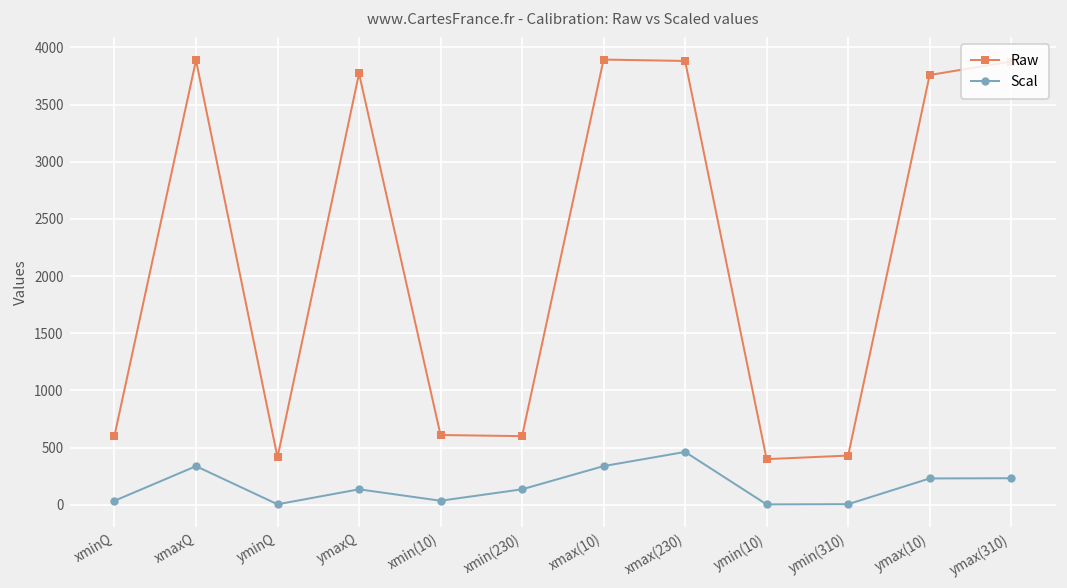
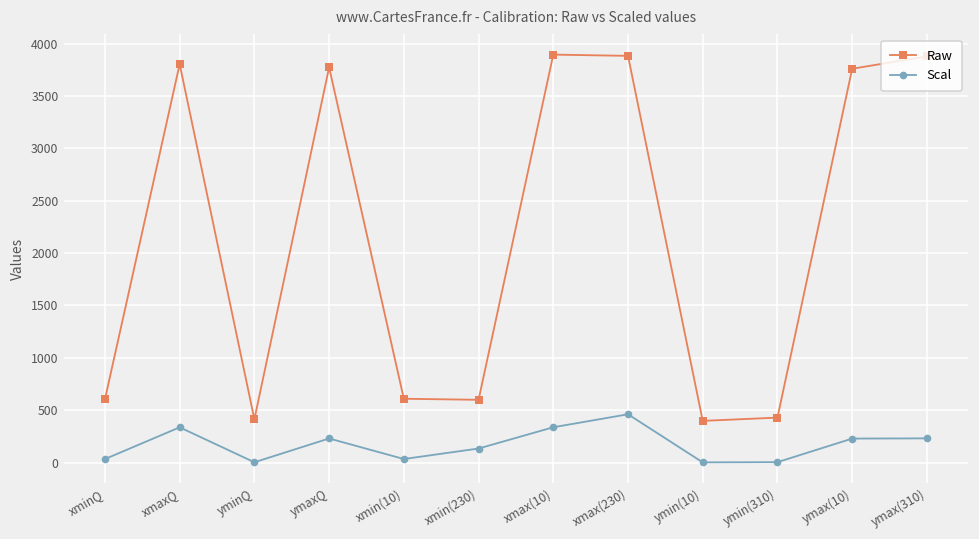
  {
    "Raw": {
      "xminQ": 600,
-     "xmaxQ": 3900,
+     "xmaxQ": 3800,
      "yminQ": 400,
      "ymaxQ": 3800,
      "xmin(10)": 600,
      "xmin(230)": 600,
      "xmax(10)": 3900,
      "xmax(230)": 3900,
      "ymin(10)": 400,
      "ymin(310)": 400,
      "ymax(10)": 3800
    },
    "Scal": {
      "xminQ": 0,
      "xmaxQ": 300,
      "yminQ": 0,
-     "ymaxQ": 100,
+     "ymaxQ": 200,
      "xmin(10)": 0,
      "xmin(230)": 100,
      "xmax(10)": 300,
      "xmax(230)": 500,
      "ymin(10)": 0,
      "ymin(310)": 0,
      "ymax(10)": 200,
      "ymax(310)": 200
    }
  }
